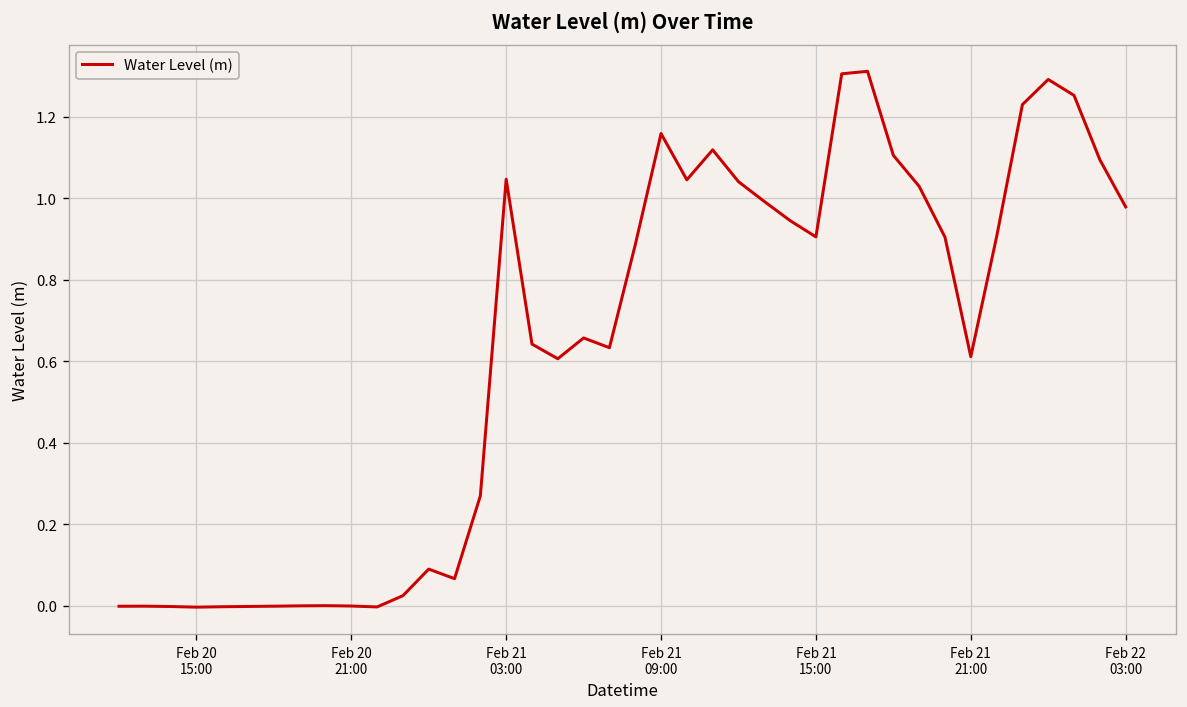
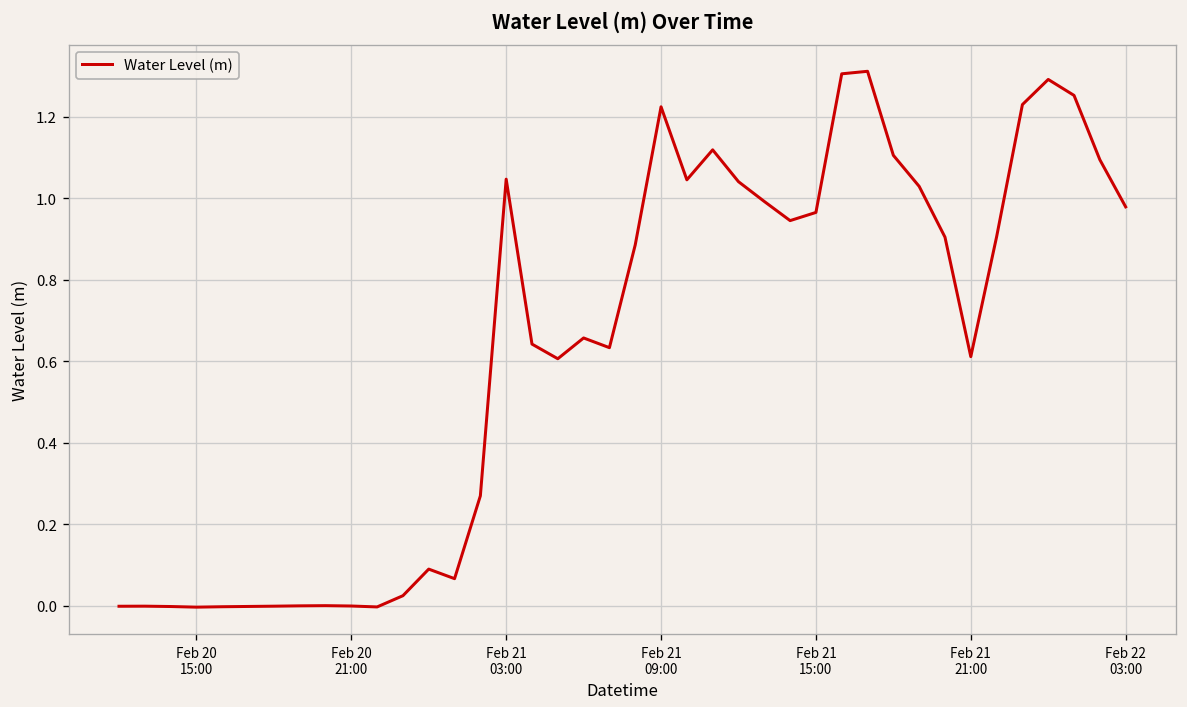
  {
    "Feb 20 15:00": 0.00,
    "Feb 20 21:00": 0.00,
    "Feb 21 03:00": 1.05,
-   "Feb 21 09:00": 1.16,
-   "Feb 21 15:00": 0.91,
+   "Feb 21 09:00": 1.22,
+   "Feb 21 15:00": 0.97,
    "Feb 21 21:00": 0.61,
    "Feb 22 03:00": 0.98
  }
